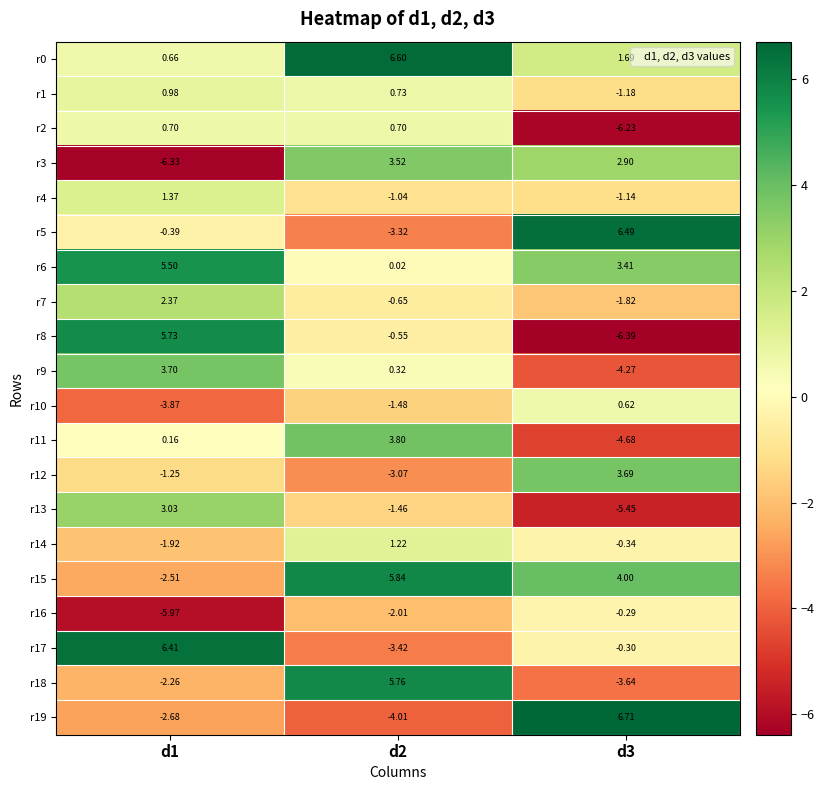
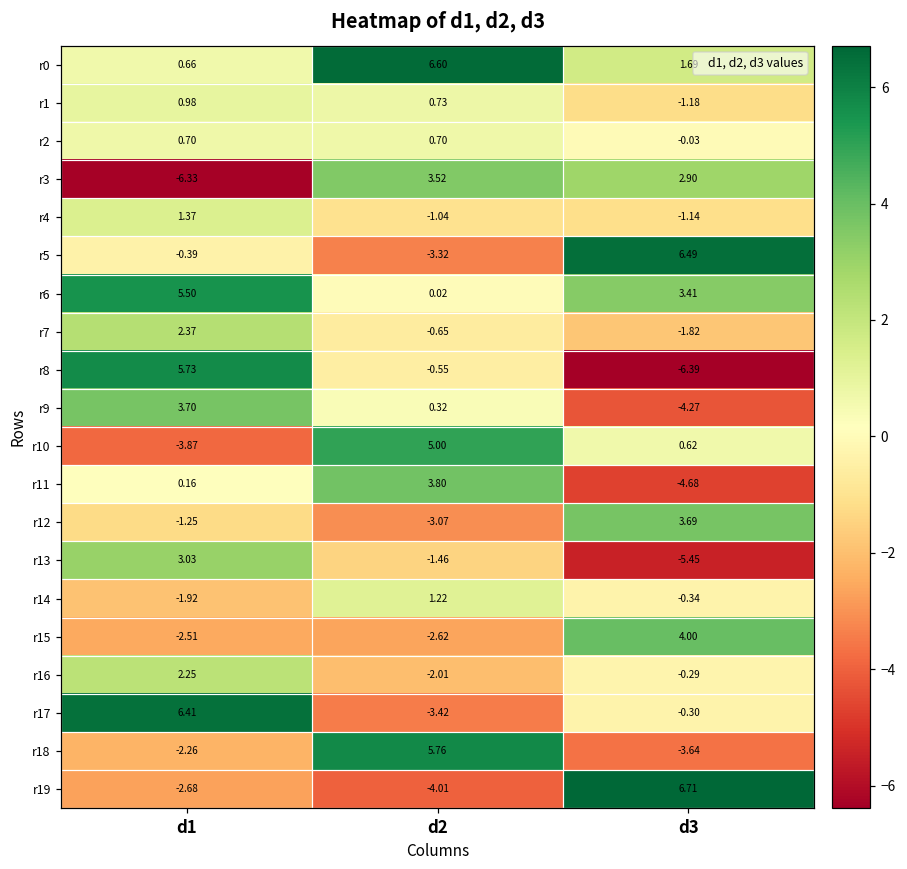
  {
    "r0": {
      "d1": 0.66,
      "d2": 6.60
    },
    "r1": {
      "d1": 0.98,
      "d2": 0.73,
      "d3": -1.18
    },
    "r2": {
      "d1": 0.70,
      "d2": 0.70,
-     "d3": -6.23
+     "d3": -0.03
    },
    "r3": {
      "d1": -6.33,
      "d2": 3.52,
      "d3": 2.90
    },
    "r4": {
      "d1": 1.37,
      "d2": -1.04,
      "d3": -1.14
    },
    "r5": {
      "d1": -0.39,
      "d2": -3.32,
      "d3": 6.49
    },
    "r6": {
      "d1": 5.50,
      "d2": 0.02,
      "d3": 3.41
    },
    "r7": {
      "d1": 2.37,
      "d2": -0.65,
      "d3": -1.82
    },
    "r8": {
      "d1": 5.73,
      "d2": -0.55,
      "d3": -6.39
    },
    "r9": {
      "d1": 3.70,
      "d2": 0.32,
      "d3": -4.27
    },
    "r10": {
      "d1": -3.87,
-     "d2": -1.48,
+     "d2": 5.00,
      "d3": 0.62
    },
    "r11": {
      "d1": 0.16,
      "d2": 3.80,
      "d3": -4.68
    },
    "r12": {
      "d1": -1.25,
      "d2": -3.07,
      "d3": 3.69
    },
    "r13": {
      "d1": 3.03,
      "d2": -1.46,
      "d3": -5.45
    },
    "r14": {
      "d1": -1.92,
      "d2": 1.22,
      "d3": -0.34
    },
    "r15": {
      "d1": -2.51,
-     "d2": 5.84,
+     "d2": -2.62,
      "d3": 4.00
    },
    "r16": {
-     "d1": -5.97,
+     "d1": 2.25,
      "d2": -2.01,
      "d3": -0.29
    },
    "r17": {
      "d1": 6.41,
      "d2": -3.42,
      "d3": -0.30
    },
    "r18": {
      "d1": -2.26,
      "d2": 5.76,
      "d3": -3.64
    },
    "r19": {
      "d1": -2.68,
      "d2": -4.01,
      "d3": 6.71
    }
  }
